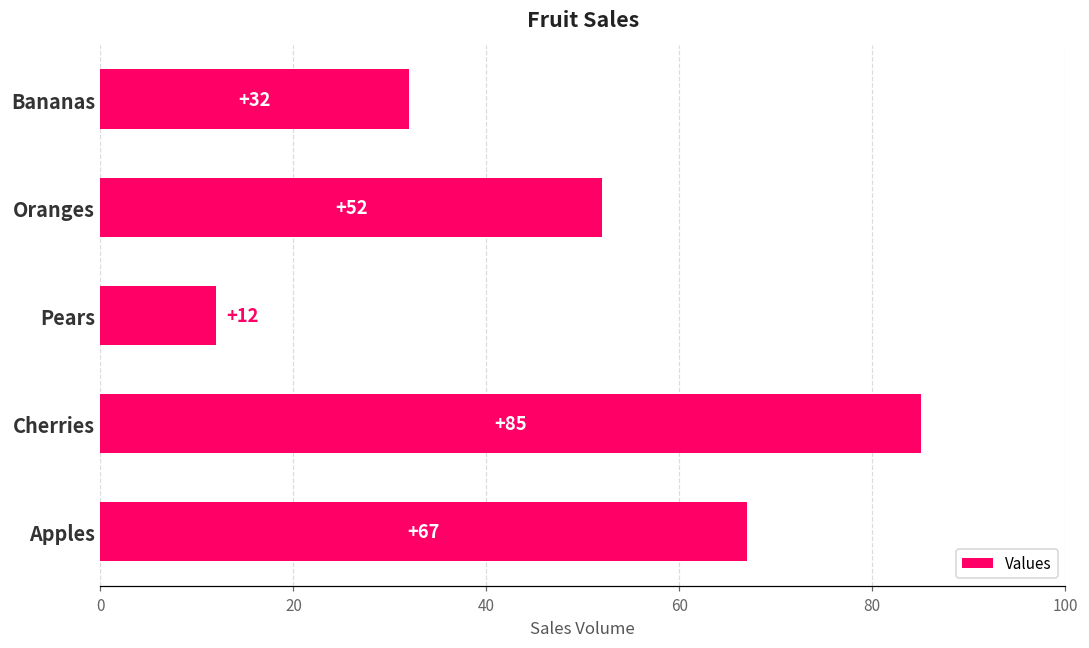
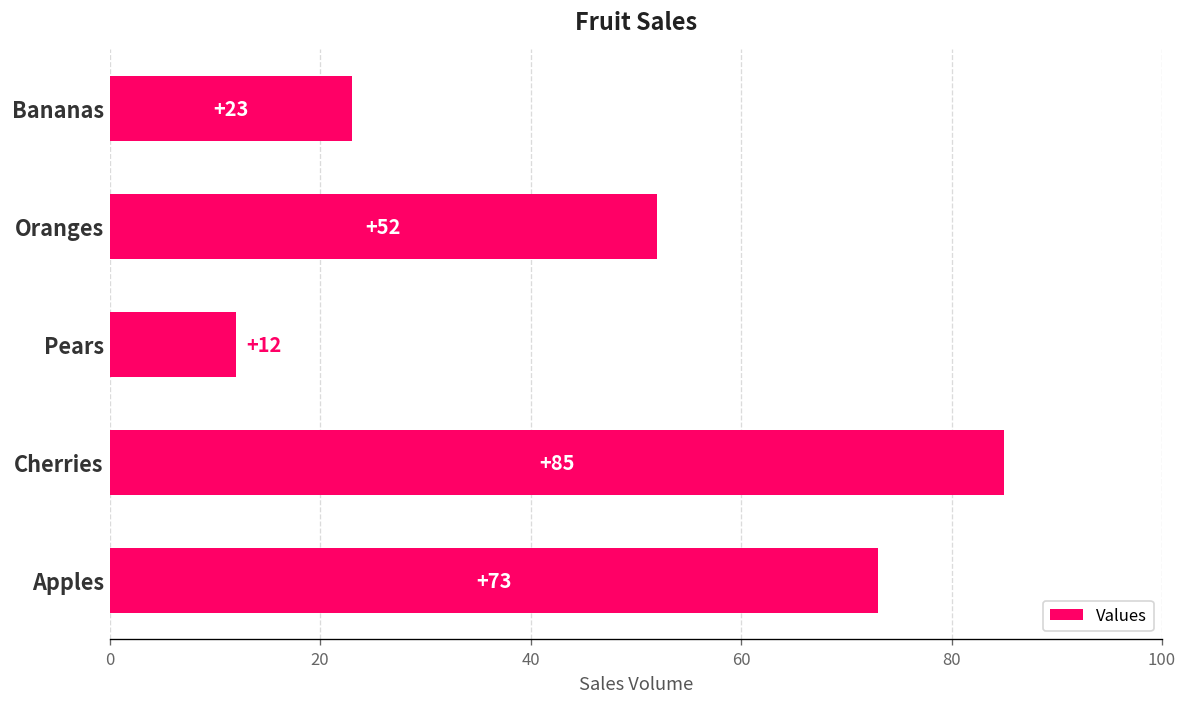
  {
-   "Bananas": "+32",
+   "Bananas": "+23",
    "Oranges": "+52",
    "Pears": "+12",
    "Cherries": "+85",
-   "Apples": "+67"
+   "Apples": "+73"
  }
